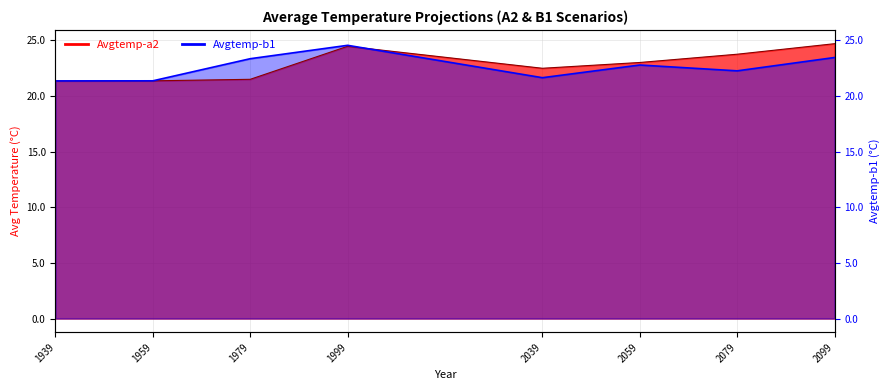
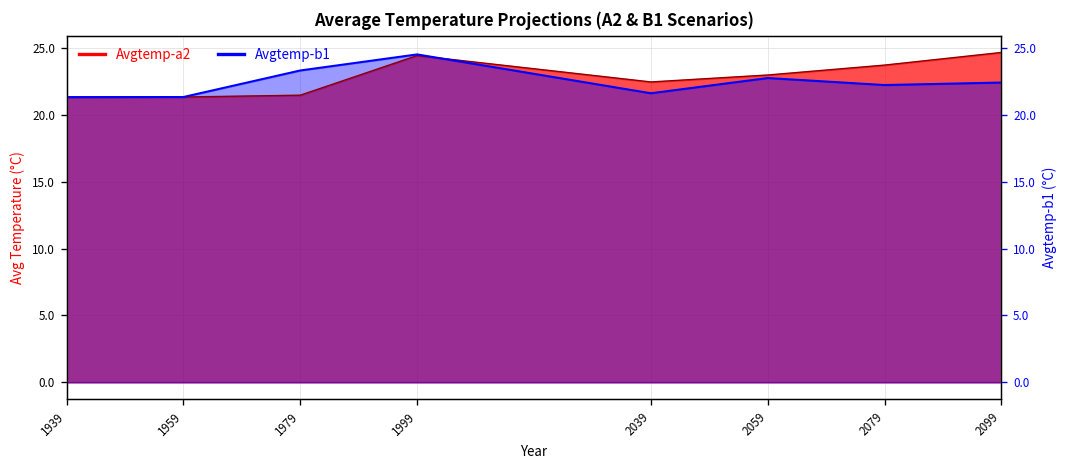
  {
    "Avgtemp-a2": {
      "1979": 21.5,
      "2039": 22.5,
      "2079": 23.8,
      "2099": 24.7
    },
    "Avgtemp-b1": {
      "1979": 23.3,
      "2039": 21.6,
      "2079": 22.3,
-     "2099": 23.5
+     "2099": 22.4
    }
  }
